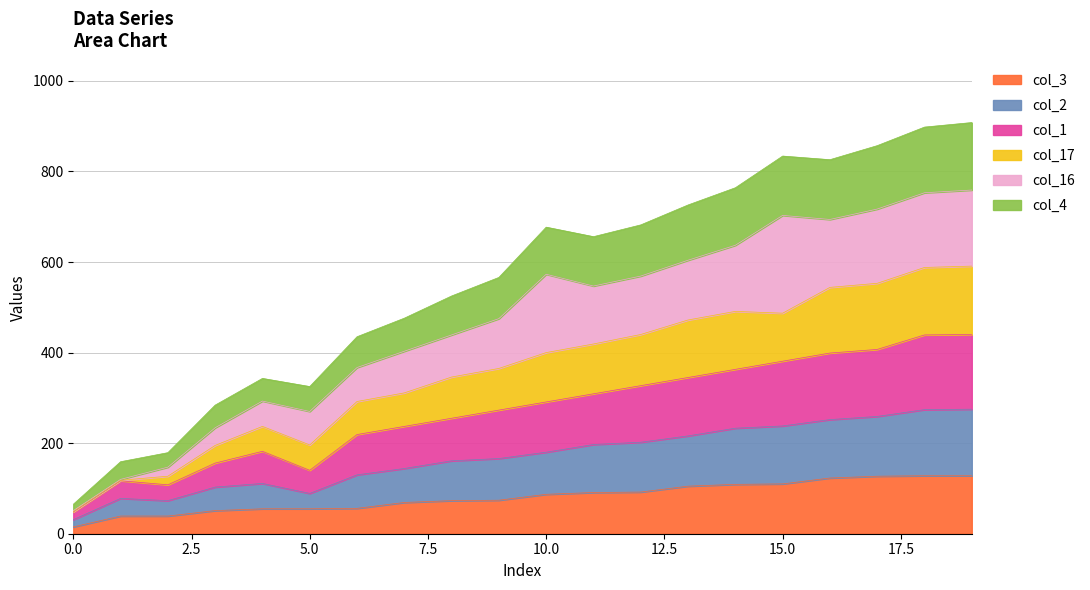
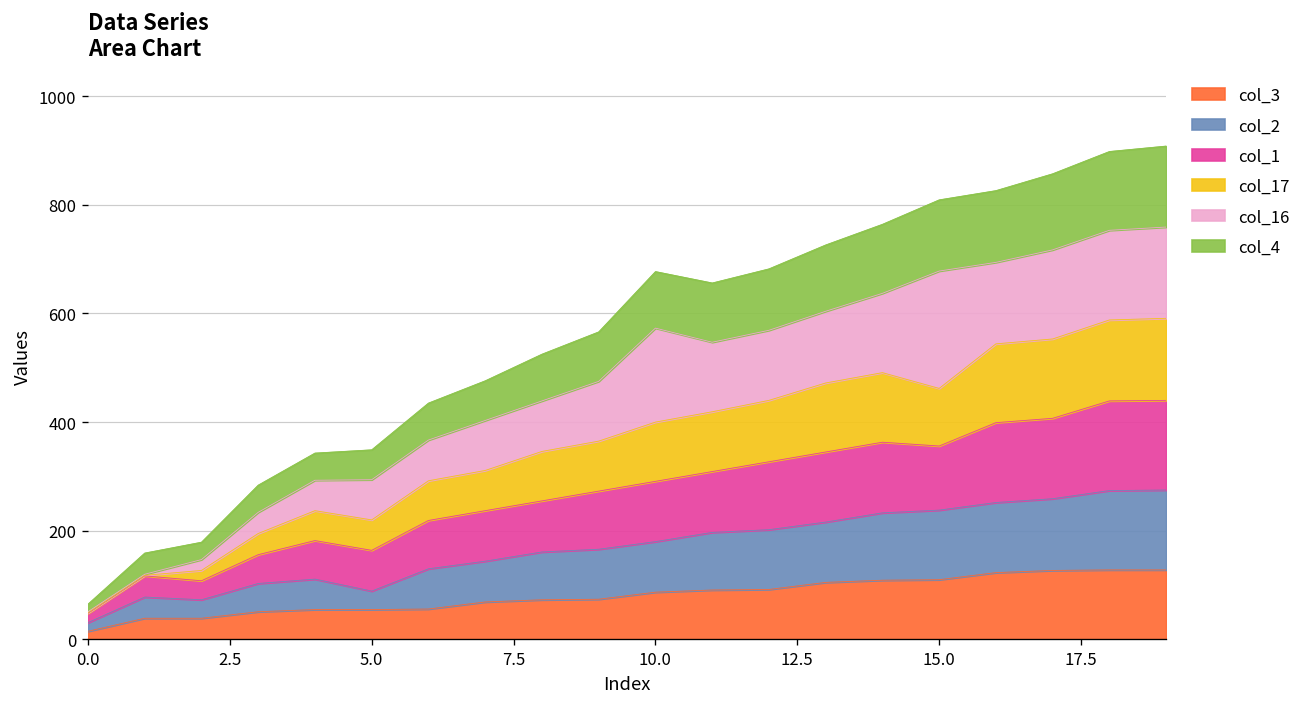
  {
    "col_3": {
      "0.0": 20,
      "5.0": 60,
      "10.0": 90,
      "15.0": 110
    },
    "col_2": {
      "0.0": 20,
      "5.0": 30,
      "10.0": 90,
      "15.0": 130
    },
    "col_1": {
-     "5.0": 50,
+     "5.0": 80,
      "10.0": 110,
-     "15.0": 140
+     "15.0": 120
    },
    "col_17": {
      "5.0": 60,
      "10.0": 110,
      "15.0": 110
    },
    "col_16": {
      "5.0": 70,
      "10.0": 170,
      "15.0": 220
    },
    "col_4": {
      "0.0": 10,
      "5.0": 60,
      "10.0": 100,
      "15.0": 130
    }
  }
